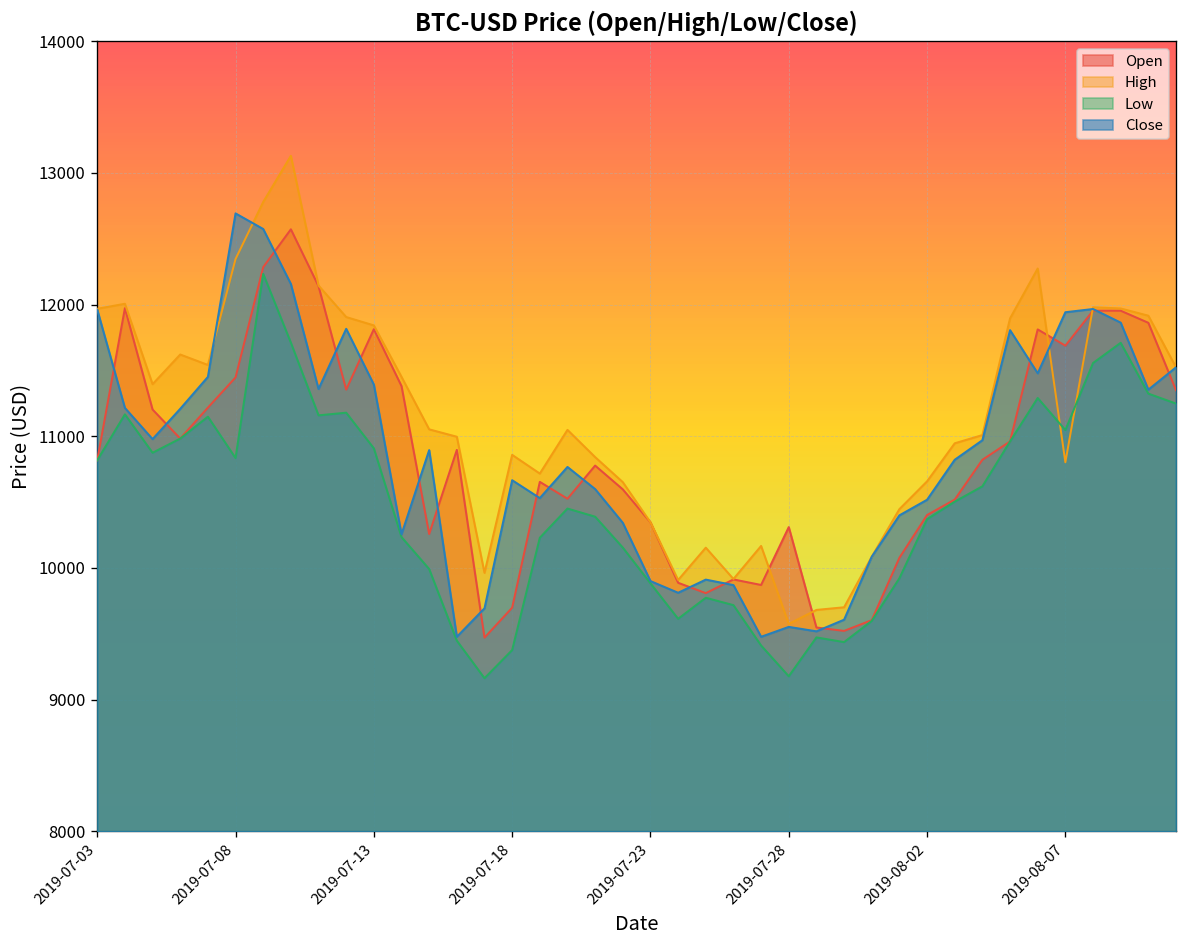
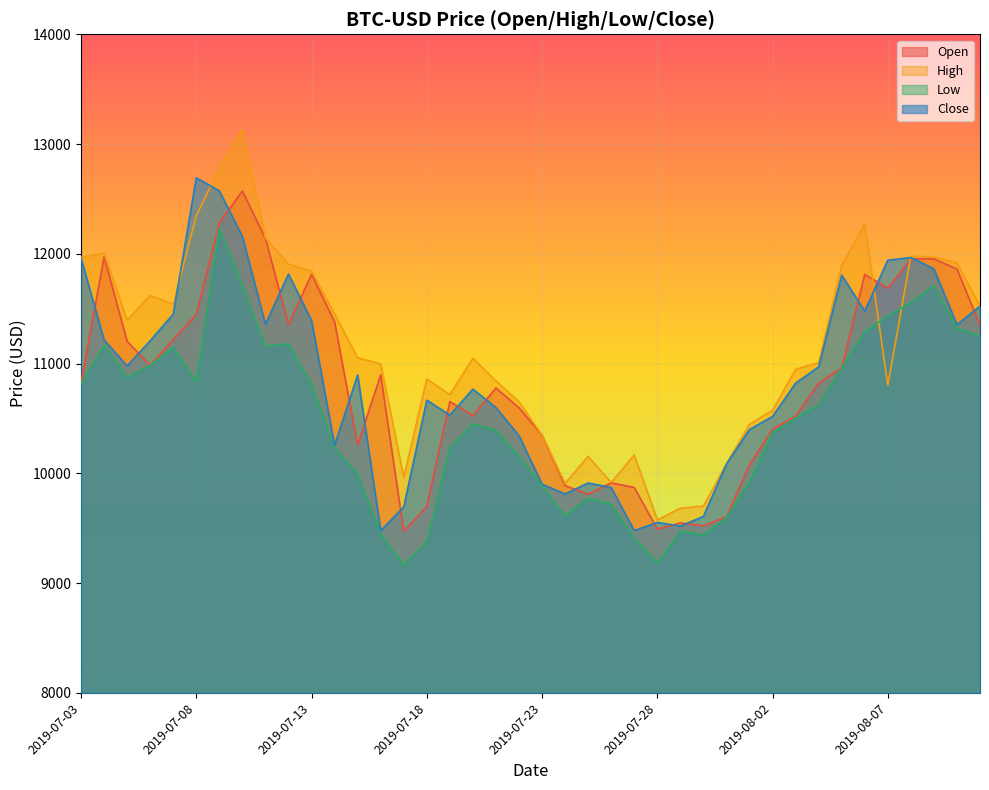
  {
    "Open": {
      "2019-07-08": 11450,
      "2019-07-13": 11810,
      "2019-07-18": 9700,
-     "2019-07-28": 10310,
+     "2019-07-28": 9490,
      "2019-08-02": 10400,
      "2019-08-07": 11690
    },
    "High": {
      "2019-07-08": 12350,
      "2019-07-13": 11840,
      "2019-07-18": 10860,
-     "2019-08-02": 10660,
+     "2019-08-02": 10570,
      "2019-08-07": 10800
    },
    "Low": {
      "2019-07-08": 10830,
-     "2019-07-13": 10910,
+     "2019-07-13": 10810,
      "2019-07-18": 9380,
      "2019-07-28": 9180,
      "2019-08-02": 10370,
-     "2019-08-07": 11050
+     "2019-08-07": 11430
    },
    "Close": {
      "2019-07-08": 12690,
      "2019-07-13": 11390,
      "2019-07-18": 10670,
      "2019-08-02": 10520,
      "2019-08-07": 11940
    }
  }
